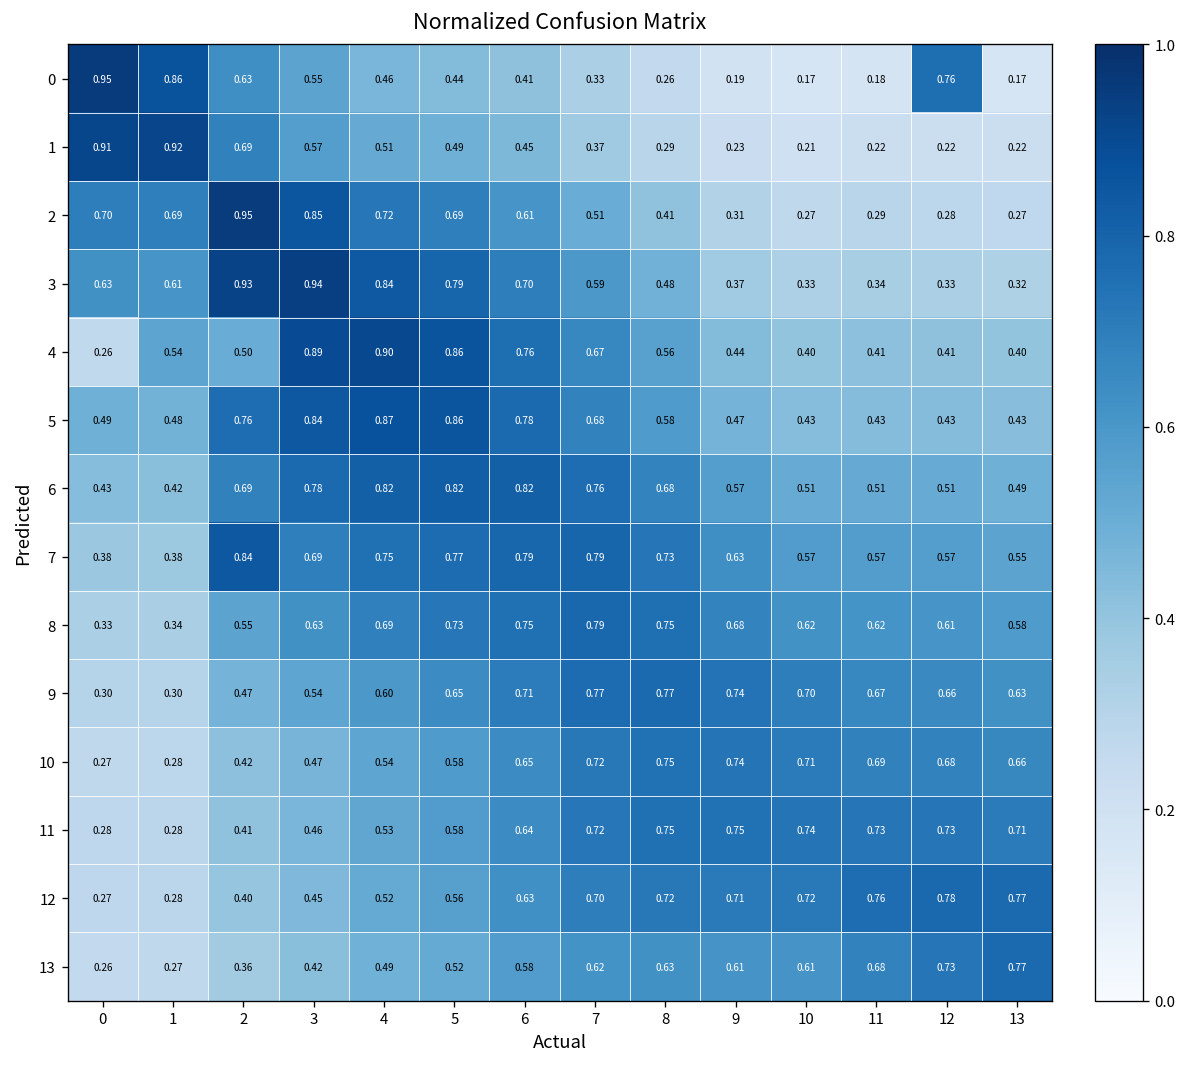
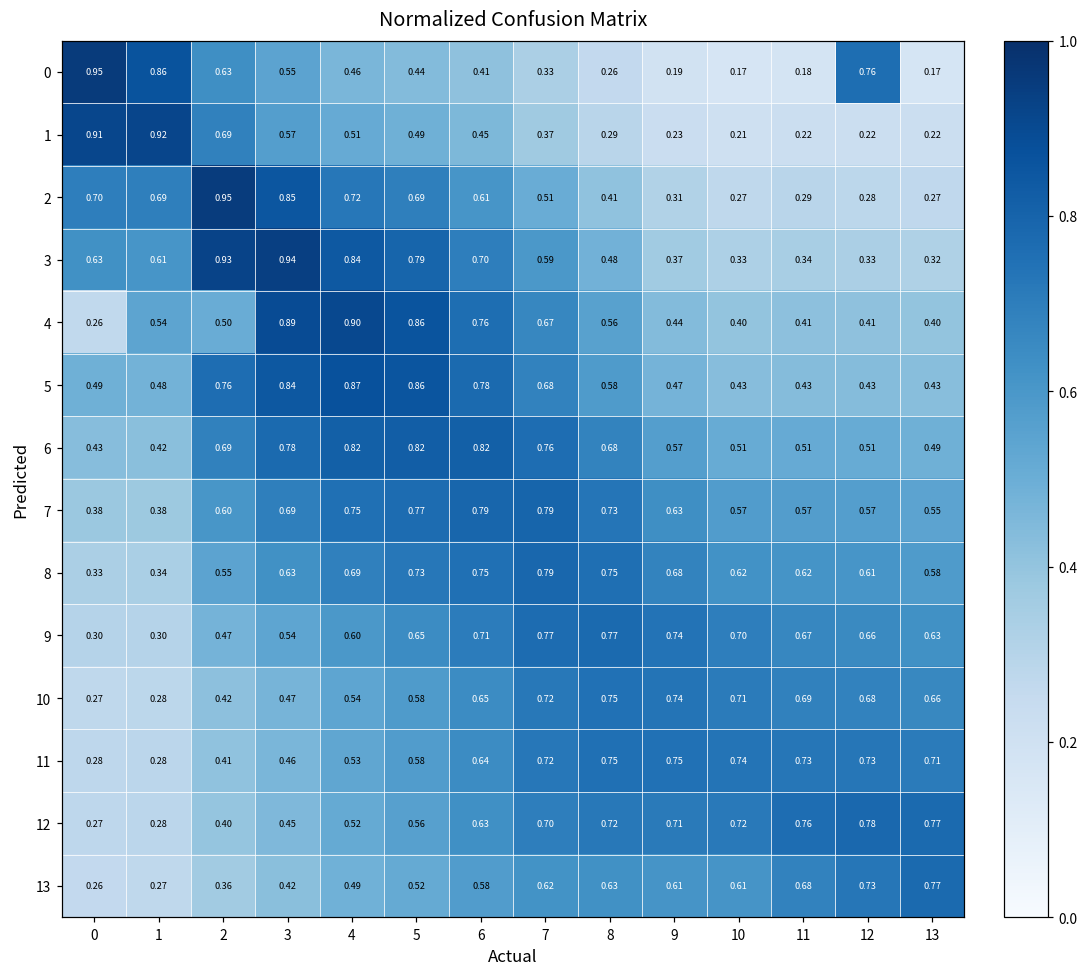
  {
    "0": {
      "0": 0.95,
      "1": 0.86,
      "2": 0.63,
      "3": 0.55,
      "4": 0.46,
      "5": 0.44,
      "6": 0.41,
      "7": 0.33,
      "8": 0.26,
      "9": 0.19,
      "10": 0.17,
      "11": 0.18,
      "12": 0.76,
      "13": 0.17
    },
    "1": {
      "0": 0.91,
      "1": 0.92,
      "2": 0.69,
      "3": 0.57,
      "4": 0.51,
      "5": 0.49,
      "6": 0.45,
      "7": 0.37,
      "8": 0.29,
      "9": 0.23,
      "10": 0.21,
      "11": 0.22,
      "12": 0.22,
      "13": 0.22
    },
    "2": {
      "0": 0.70,
      "1": 0.69,
      "2": 0.95,
      "3": 0.85,
      "4": 0.72,
      "5": 0.69,
      "6": 0.61,
      "7": 0.51,
      "8": 0.41,
      "9": 0.31,
      "10": 0.27,
      "11": 0.29,
      "12": 0.28,
      "13": 0.27
    },
    "3": {
      "0": 0.63,
      "1": 0.61,
      "2": 0.93,
      "3": 0.94,
      "4": 0.84,
      "5": 0.79,
      "6": 0.70,
      "7": 0.59,
      "8": 0.48,
      "9": 0.37,
      "10": 0.33,
      "11": 0.34,
      "12": 0.33,
      "13": 0.32
    },
    "4": {
      "0": 0.26,
      "1": 0.54,
      "2": 0.50,
      "3": 0.89,
      "4": 0.90,
      "5": 0.86,
      "6": 0.76,
      "7": 0.67,
      "8": 0.56,
      "9": 0.44,
      "10": 0.40,
      "11": 0.41,
      "12": 0.41,
      "13": 0.40
    },
    "5": {
      "0": 0.49,
      "1": 0.48,
      "2": 0.76,
      "3": 0.84,
      "4": 0.87,
      "5": 0.86,
      "6": 0.78,
      "7": 0.68,
      "8": 0.58,
      "9": 0.47,
      "10": 0.43,
      "11": 0.43,
      "12": 0.43,
      "13": 0.43
    },
    "6": {
      "0": 0.43,
      "1": 0.42,
      "2": 0.69,
      "3": 0.78,
      "4": 0.82,
      "5": 0.82,
      "6": 0.82,
      "7": 0.76,
      "8": 0.68,
      "9": 0.57,
      "10": 0.51,
      "11": 0.51,
      "12": 0.51,
      "13": 0.49
    },
    "7": {
      "0": 0.38,
      "1": 0.38,
-     "2": 0.84,
+     "2": 0.60,
      "3": 0.69,
      "4": 0.75,
      "5": 0.77,
      "6": 0.79,
      "7": 0.79,
      "8": 0.73,
      "9": 0.63,
      "10": 0.57,
      "11": 0.57,
      "12": 0.57,
      "13": 0.55
    },
    "8": {
      "0": 0.33,
      "1": 0.34,
      "2": 0.55,
      "3": 0.63,
      "4": 0.69,
      "5": 0.73,
      "6": 0.75,
      "7": 0.79,
      "8": 0.75,
      "9": 0.68,
      "10": 0.62,
      "11": 0.62,
      "12": 0.61,
      "13": 0.58
    },
    "9": {
      "0": 0.30,
      "1": 0.30,
      "2": 0.47,
      "3": 0.54,
      "4": 0.60,
      "5": 0.65,
      "6": 0.71,
      "7": 0.77,
      "8": 0.77,
      "9": 0.74,
      "10": 0.70,
      "11": 0.67,
      "12": 0.66,
      "13": 0.63
    },
    "10": {
      "0": 0.27,
      "1": 0.28,
      "2": 0.42,
      "3": 0.47,
      "4": 0.54,
      "5": 0.58,
      "6": 0.65,
      "7": 0.72,
      "8": 0.75,
      "9": 0.74,
      "10": 0.71,
      "11": 0.69,
      "12": 0.68,
      "13": 0.66
    },
    "11": {
      "0": 0.28,
      "1": 0.28,
      "2": 0.41,
      "3": 0.46,
      "4": 0.53,
      "5": 0.58,
      "6": 0.64,
      "7": 0.72,
      "8": 0.75,
      "9": 0.75,
      "10": 0.74,
      "11": 0.73,
      "12": 0.73,
      "13": 0.71
    },
    "12": {
      "0": 0.27,
      "1": 0.28,
      "2": 0.40,
      "3": 0.45,
      "4": 0.52,
      "5": 0.56,
      "6": 0.63,
      "7": 0.70,
      "8": 0.72,
      "9": 0.71,
      "10": 0.72,
      "11": 0.76,
      "12": 0.78,
      "13": 0.77
    },
    "13": {
      "0": 0.26,
      "1": 0.27,
      "2": 0.36,
      "3": 0.42,
      "4": 0.49,
      "5": 0.52,
      "6": 0.58,
      "7": 0.62,
      "8": 0.63,
      "9": 0.61,
      "10": 0.61,
      "11": 0.68,
      "12": 0.73,
      "13": 0.77
    }
  }
